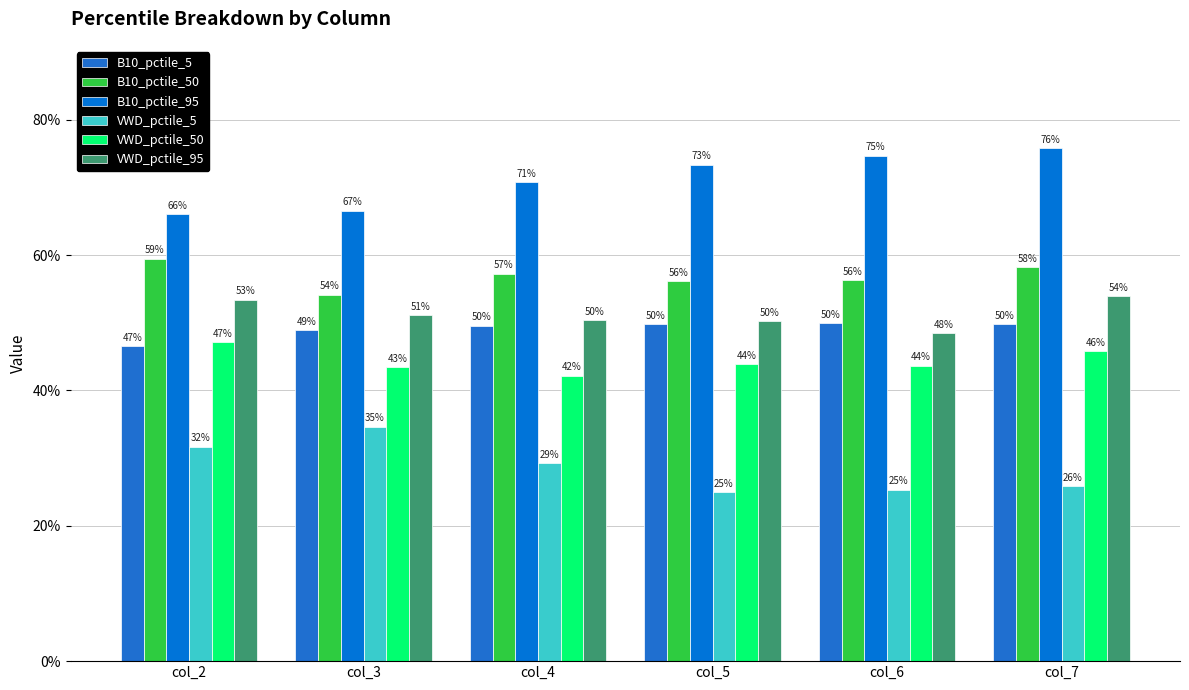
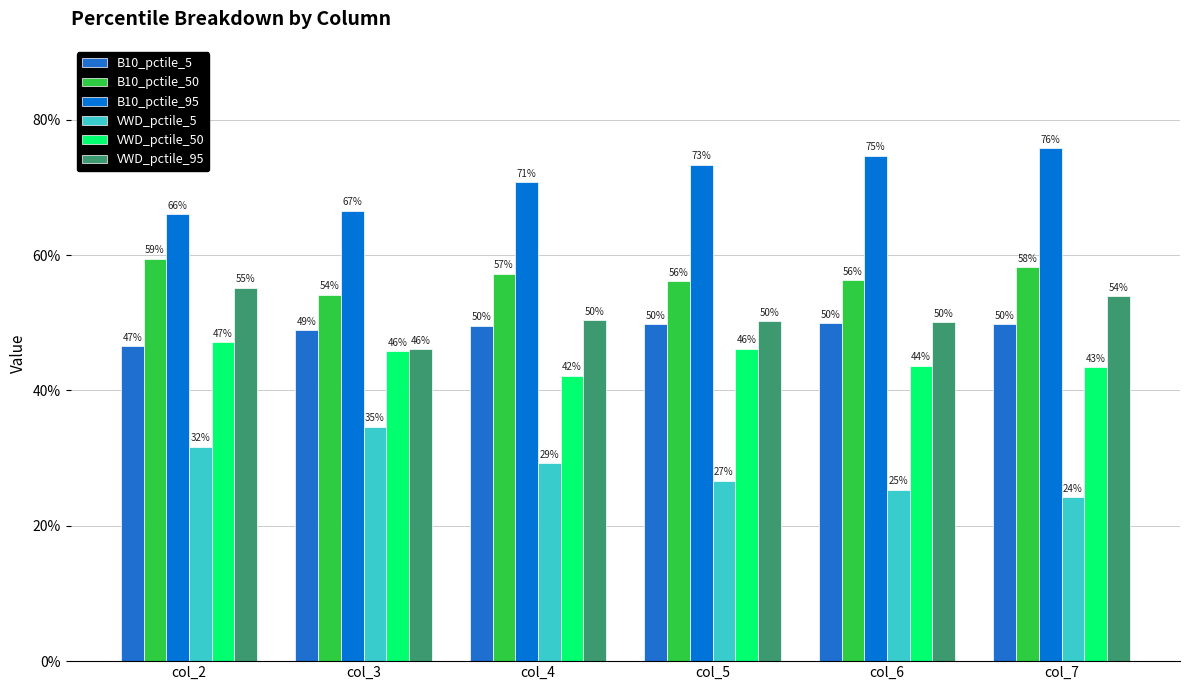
  {
    "B10_pctile_50": {
      "col_2": "59%",
      "col_3": "54%",
      "col_4": "57%",
      "col_5": "56%",
      "col_6": "56%",
      "col_7": "58%"
    },
    "VWD_pctile_5": {
      "col_2": "32%",
      "col_3": "35%",
      "col_4": "29%",
-     "col_5": "25%",
+     "col_5": "27%",
      "col_6": "25%",
-     "col_7": "26%"
+     "col_7": "24%"
    },
    "VWD_pctile_50": {
      "col_2": "47%",
-     "col_3": "43%",
+     "col_3": "46%",
      "col_4": "42%",
-     "col_5": "44%",
+     "col_5": "46%",
      "col_6": "44%",
-     "col_7": "46%"
+     "col_7": "43%"
    },
    "VWD_pctile_95": {
-     "col_2": "53%",
-     "col_3": "51%",
+     "col_2": "55%",
+     "col_3": "46%",
      "col_4": "50%",
      "col_5": "50%",
-     "col_6": "48%",
+     "col_6": "50%",
      "col_7": "54%"
    }
  }
